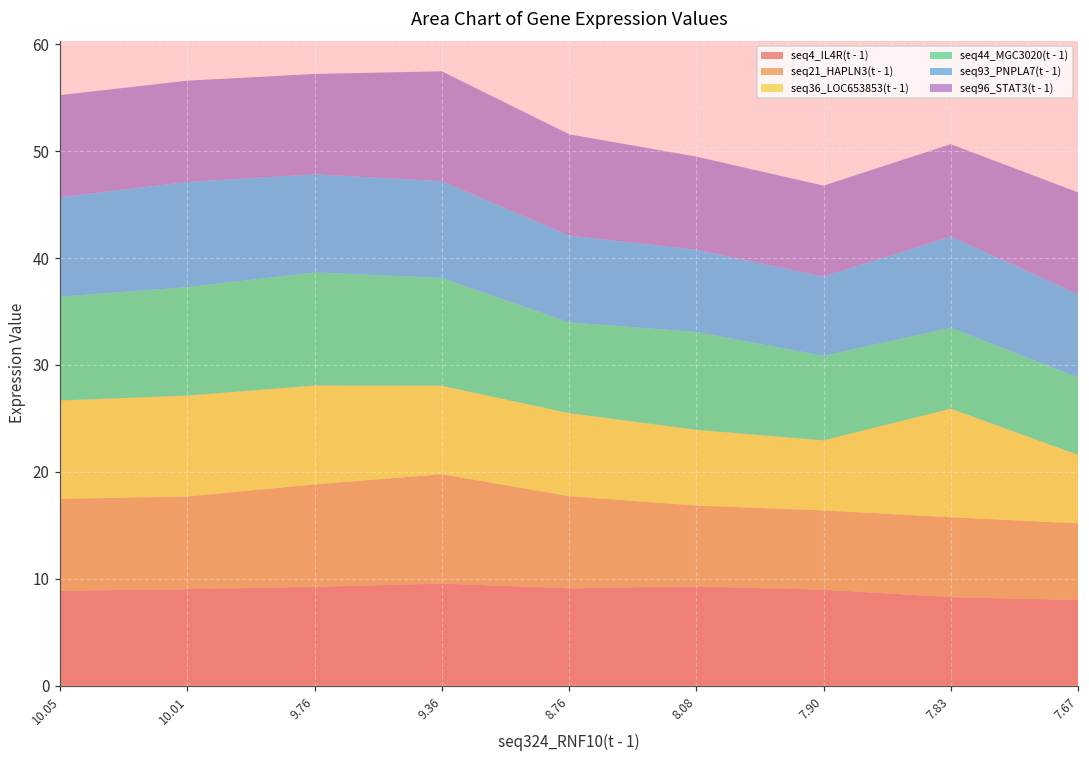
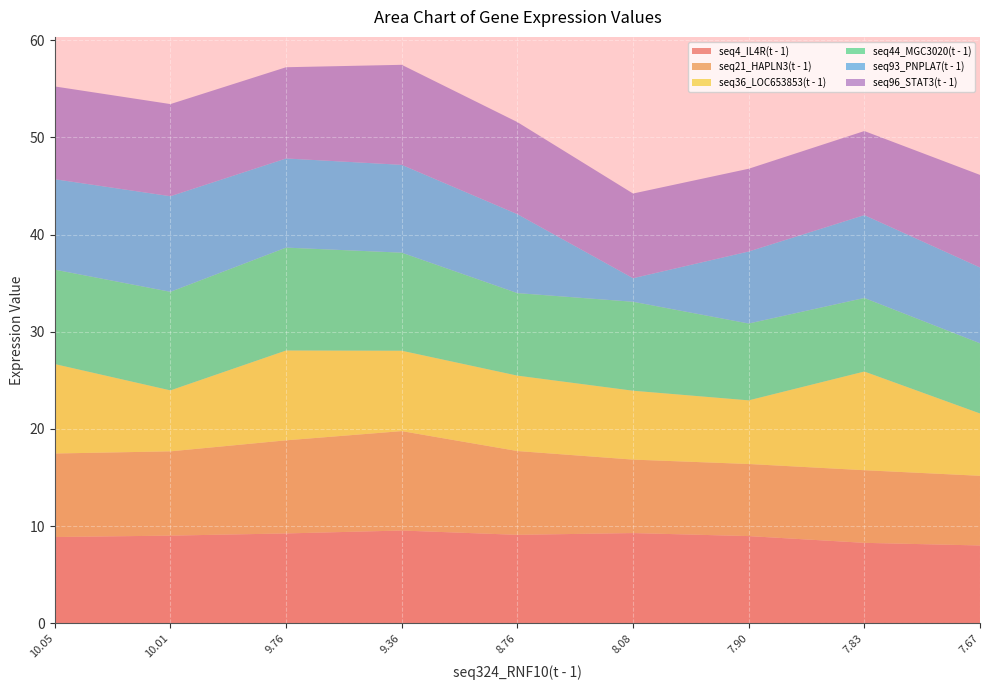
  {
    "seq36_LOC653853(t - 1)": {
      "10.05": 9,
-     "10.01": 9,
+     "10.01": 6,
      "9.76": 9,
      "9.36": 8,
      "8.76": 8,
      "8.08": 7,
      "7.90": 7,
      "7.83": 10,
      "7.67": 6
    },
    "seq44_MGC3020(t - 1)": {
      "10.05": 10,
      "10.01": 10,
      "9.76": 11,
      "9.36": 10,
      "8.76": 8,
      "8.08": 9,
      "7.90": 8,
      "7.83": 8,
      "7.67": 7
    },
    "seq93_PNPLA7(t - 1)": {
      "10.05": 9,
      "10.01": 10,
      "9.76": 9,
      "9.36": 9,
      "8.76": 8,
-     "8.08": 8,
+     "8.08": 2,
      "7.90": 7,
      "7.83": 9,
      "7.67": 8
    },
    "seq96_STAT3(t - 1)": {
      "10.05": 10,
      "10.01": 9,
      "9.76": 9,
      "9.36": 10,
      "8.76": 9,
      "8.08": 9,
      "7.90": 9,
      "7.83": 9,
      "7.67": 10
    }
  }
